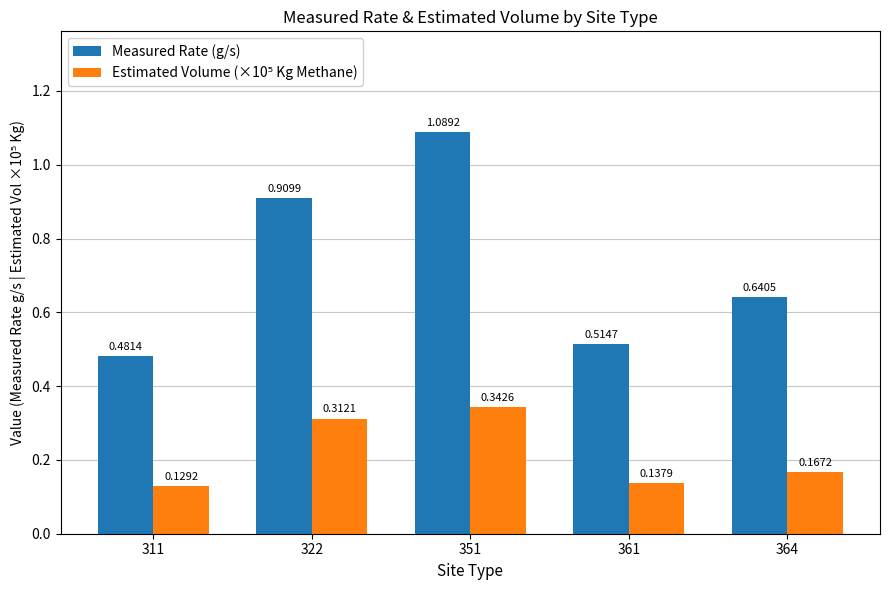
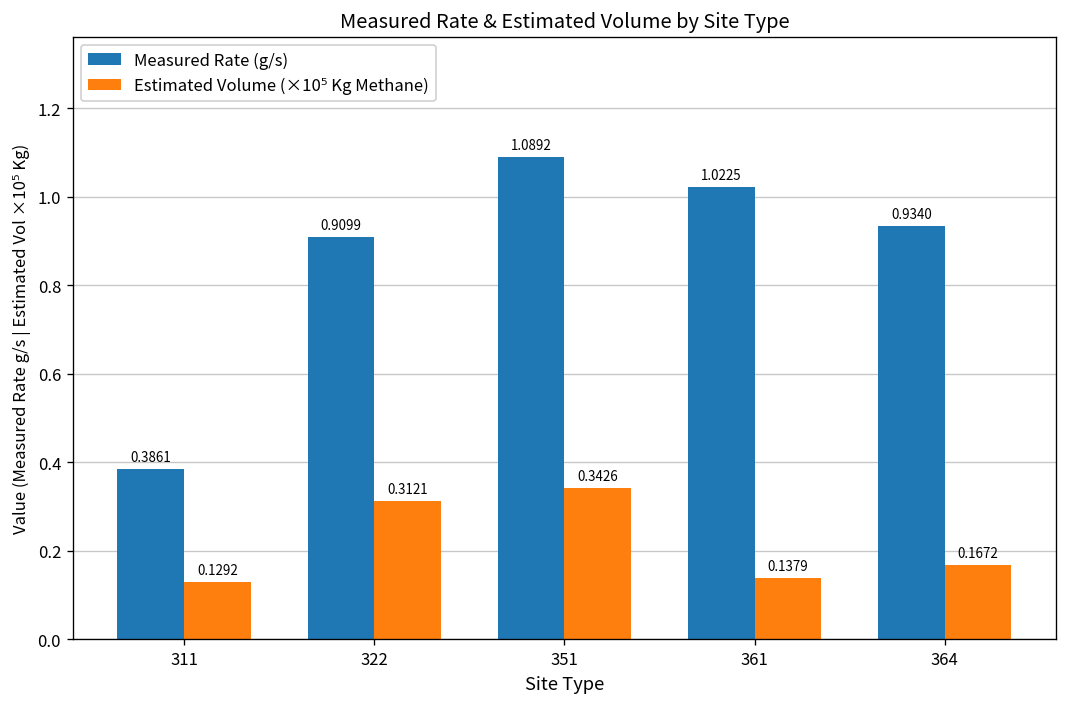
  {
    "Measured Rate (g/s)": {
-     "311": 0.4814,
+     "311": 0.3861,
      "322": 0.9099,
      "351": 1.0892,
-     "361": 0.5147,
-     "364": 0.6405
+     "361": 1.0225,
+     "364": 0.9340
    },
    "Estimated Volume (×10⁵ Kg Methane)": {
      "311": 0.1292,
      "322": 0.3121,
      "351": 0.3426,
      "361": 0.1379,
      "364": 0.1672
    }
  }
